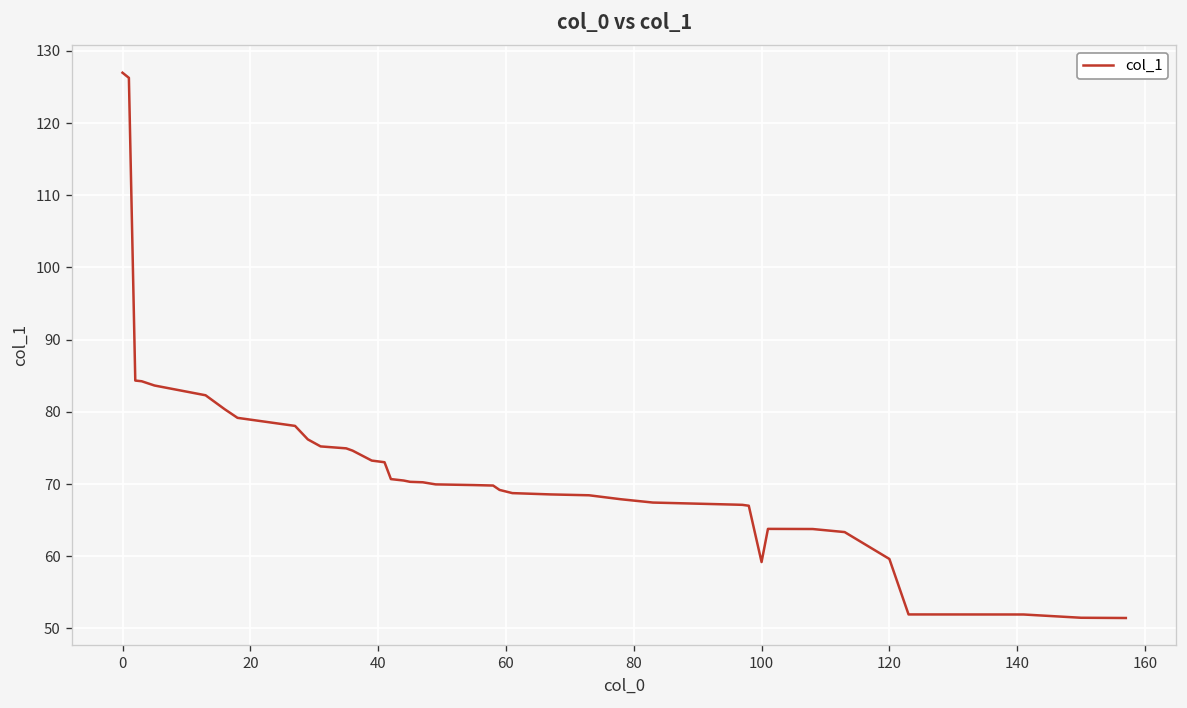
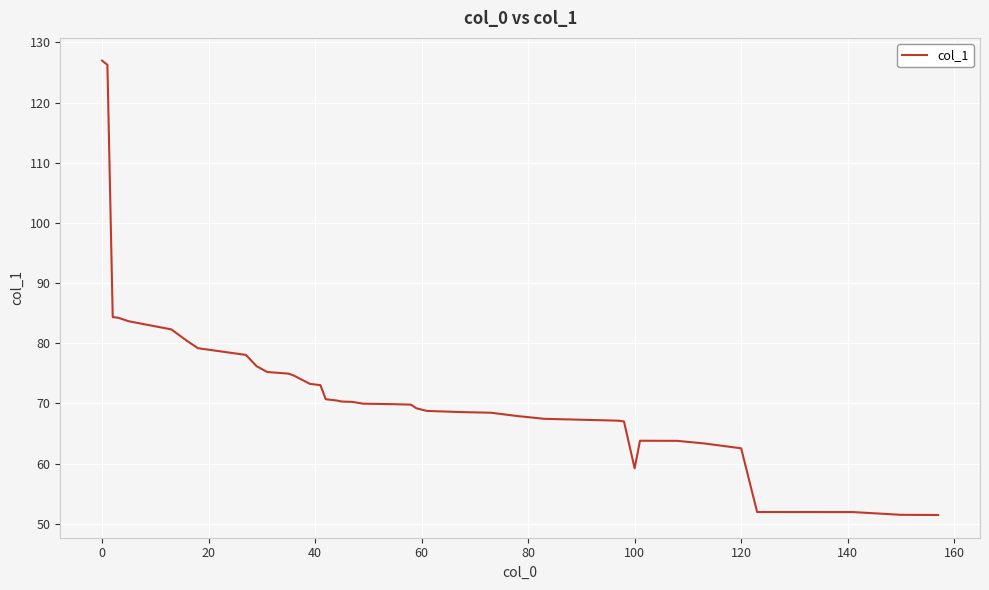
  {
    "0": 127,
    "100": 59,
-   "120": 60
+   "120": 63
  }
